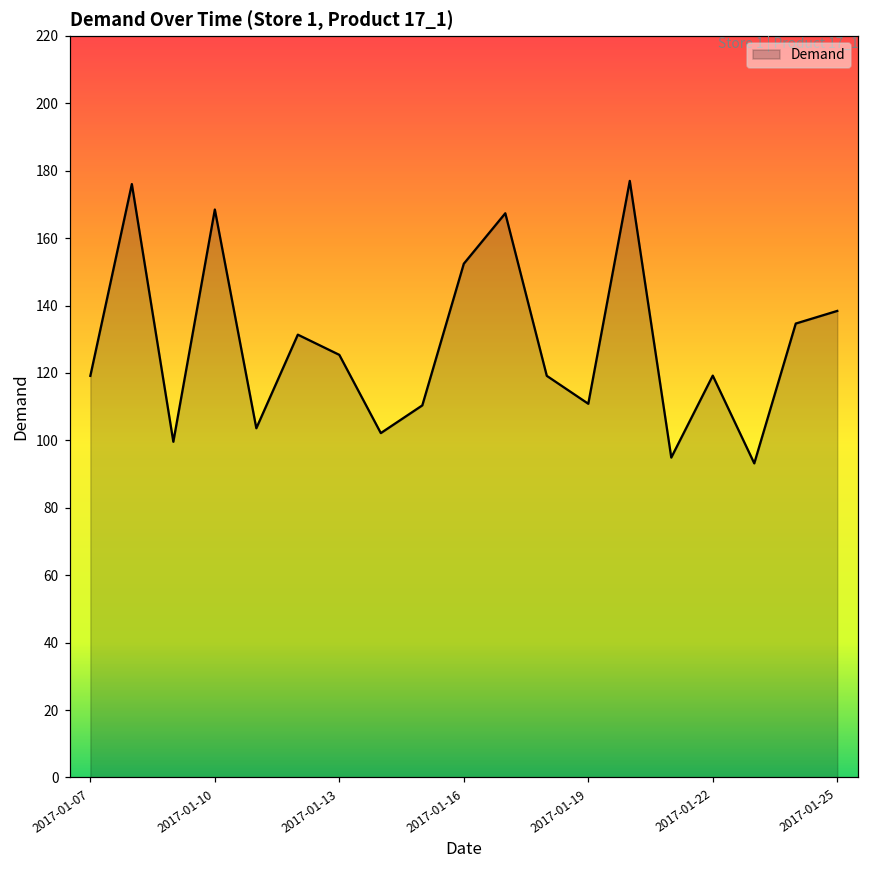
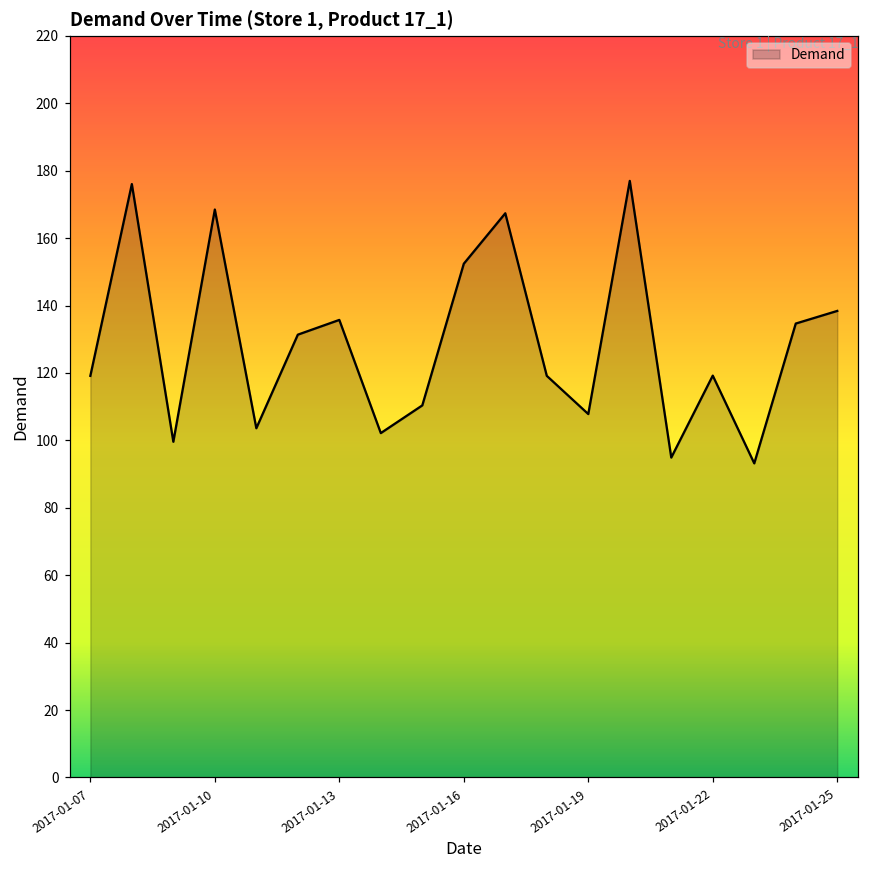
  {
    "2017-01-07": 119,
    "2017-01-10": 168,
-   "2017-01-13": 125,
+   "2017-01-13": 136,
    "2017-01-16": 152,
-   "2017-01-19": 111,
+   "2017-01-19": 108,
    "2017-01-22": 119,
    "2017-01-25": 138
  }
